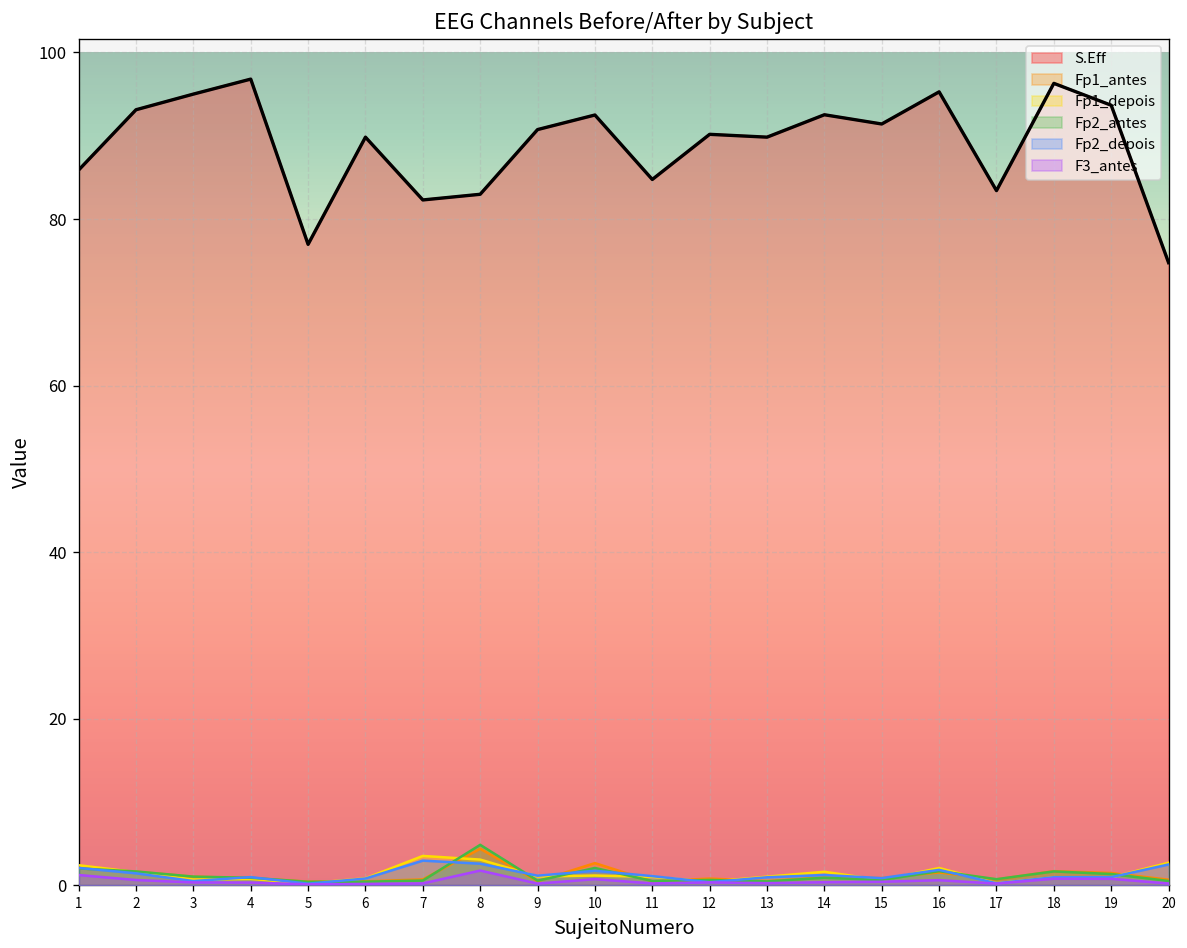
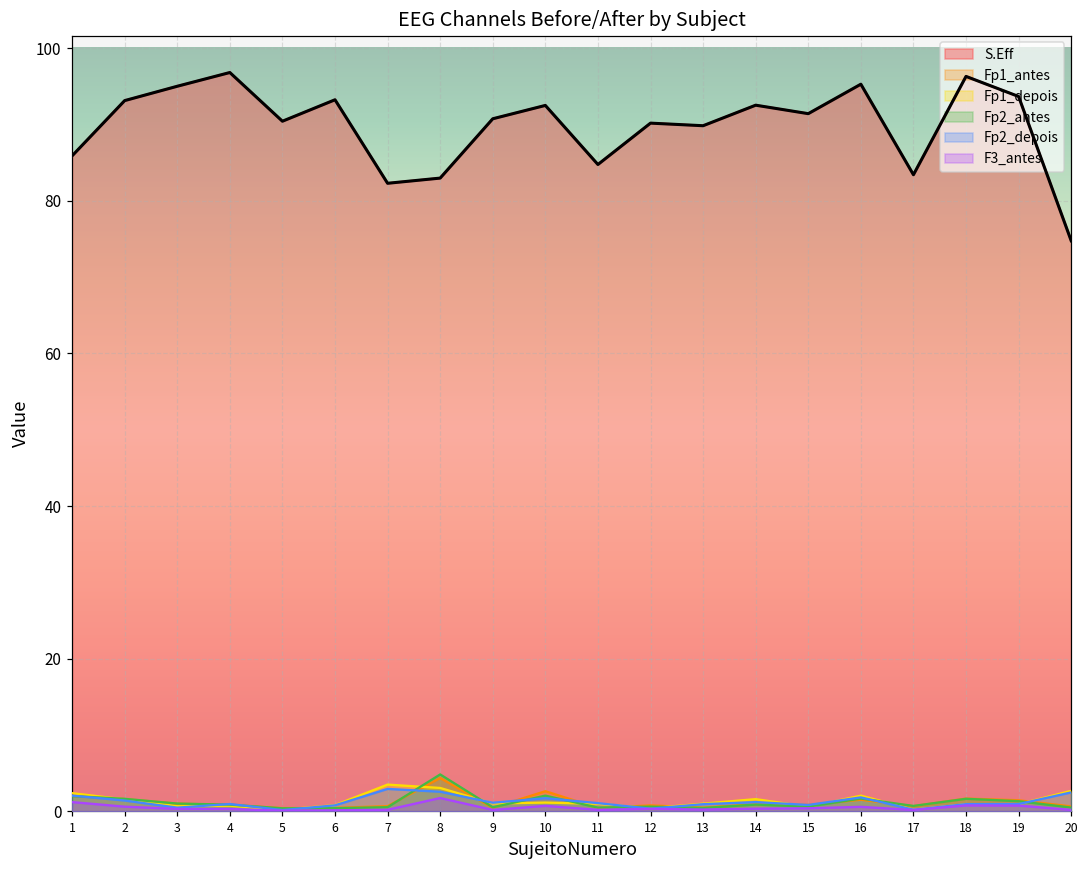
  {
    "S.Eff": {
      "1": 86,
      "2": 93,
      "3": 95,
      "4": 97,
-     "5": 77,
-     "6": 90,
+     "5": 90,
+     "6": 93,
      "7": 82,
      "8": 83,
      "9": 91,
      "10": 92,
      "11": 85,
      "12": 90,
      "13": 90,
      "14": 93,
      "15": 91,
      "16": 95,
      "17": 83,
      "20": 75
    },
    "Fp2_antes": {
      "8": 5
    }
  }
